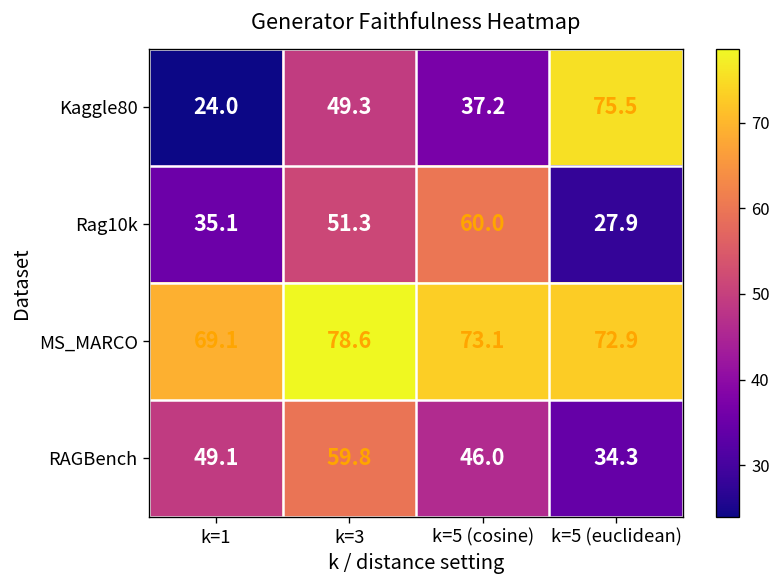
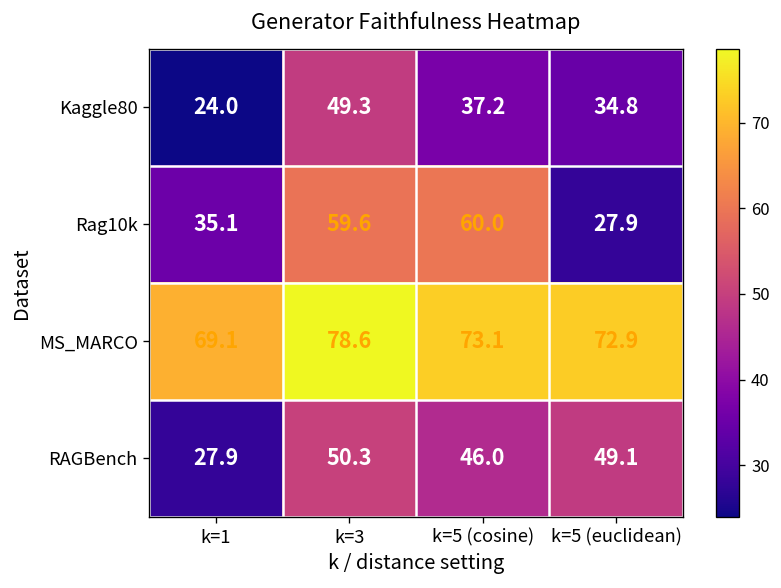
  {
    "Kaggle80": {
      "k=1": 24.0,
      "k=3": 49.3,
      "k=5 (cosine)": 37.2,
-     "k=5 (euclidean)": 75.5
+     "k=5 (euclidean)": 34.8
    },
    "Rag10k": {
      "k=1": 35.1,
-     "k=3": 51.3,
+     "k=3": 59.6,
      "k=5 (cosine)": 60.0,
      "k=5 (euclidean)": 27.9
    },
    "MS_MARCO": {
      "k=1": 69.1,
      "k=3": 78.6
    },
    "RAGBench": {
-     "k=1": 49.1,
-     "k=3": 59.8,
+     "k=1": 27.9,
+     "k=3": 50.3,
      "k=5 (cosine)": 46.0,
-     "k=5 (euclidean)": 34.3
+     "k=5 (euclidean)": 49.1
    }
  }
